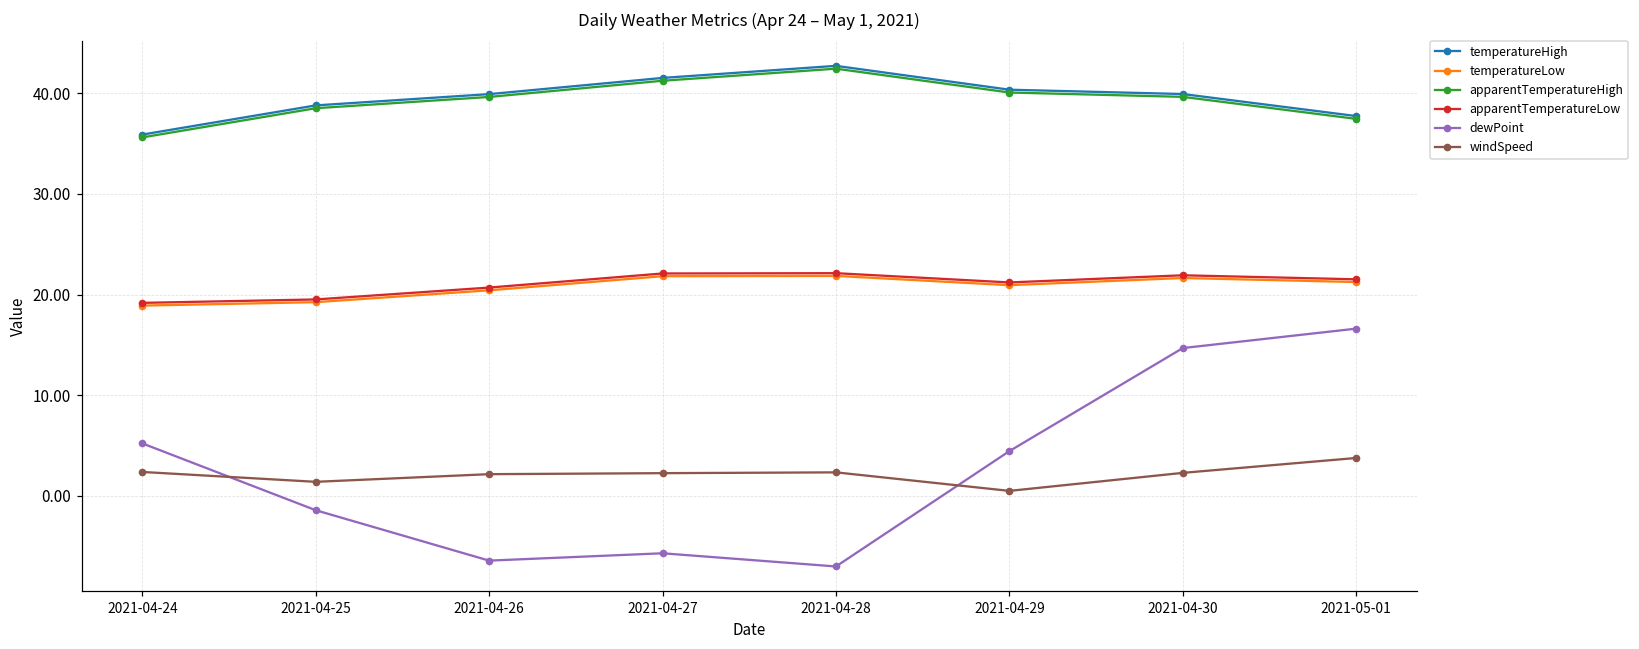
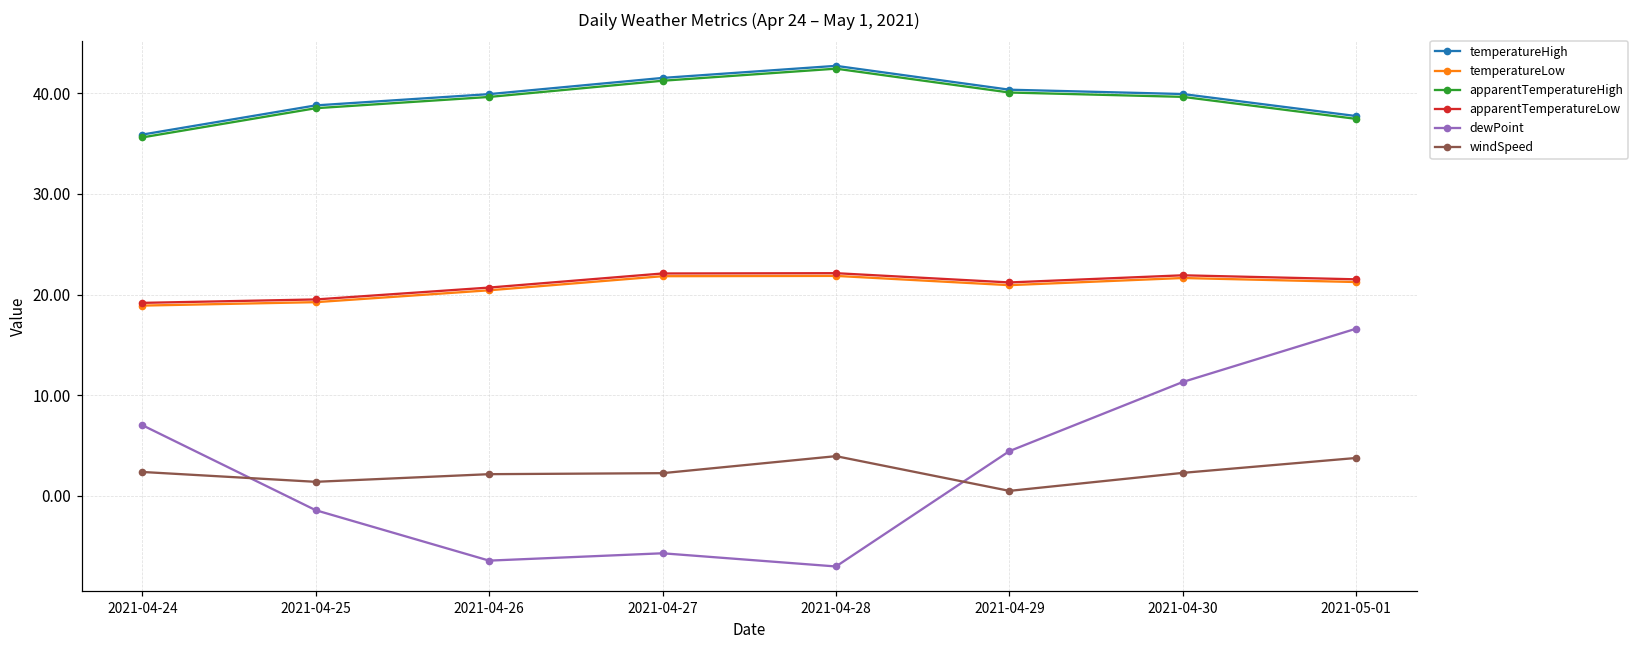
  {
    "temperatureHigh": {
      "2021-04-25": 39,
      "2021-04-27": 42,
      "2021-04-29": 40,
      "2021-05-01": 38
    },
    "apparentTemperatureHigh": {
      "2021-04-25": 39,
      "2021-04-27": 41,
      "2021-04-29": 40,
      "2021-05-01": 37
    },
    "dewPoint": {
-     "2021-04-24": 5,
+     "2021-04-24": 7,
      "2021-04-25": -1,
      "2021-04-26": -6,
      "2021-04-27": -6,
      "2021-04-28": -7,
      "2021-04-29": 4,
-     "2021-04-30": 15,
+     "2021-04-30": 11,
      "2021-05-01": 17
    },
    "windSpeed": {
      "2021-04-24": 2,
      "2021-04-25": 1,
      "2021-04-26": 2,
      "2021-04-27": 2,
-     "2021-04-28": 2,
+     "2021-04-28": 4,
      "2021-04-29": 0,
      "2021-04-30": 2,
      "2021-05-01": 4
    }
  }
